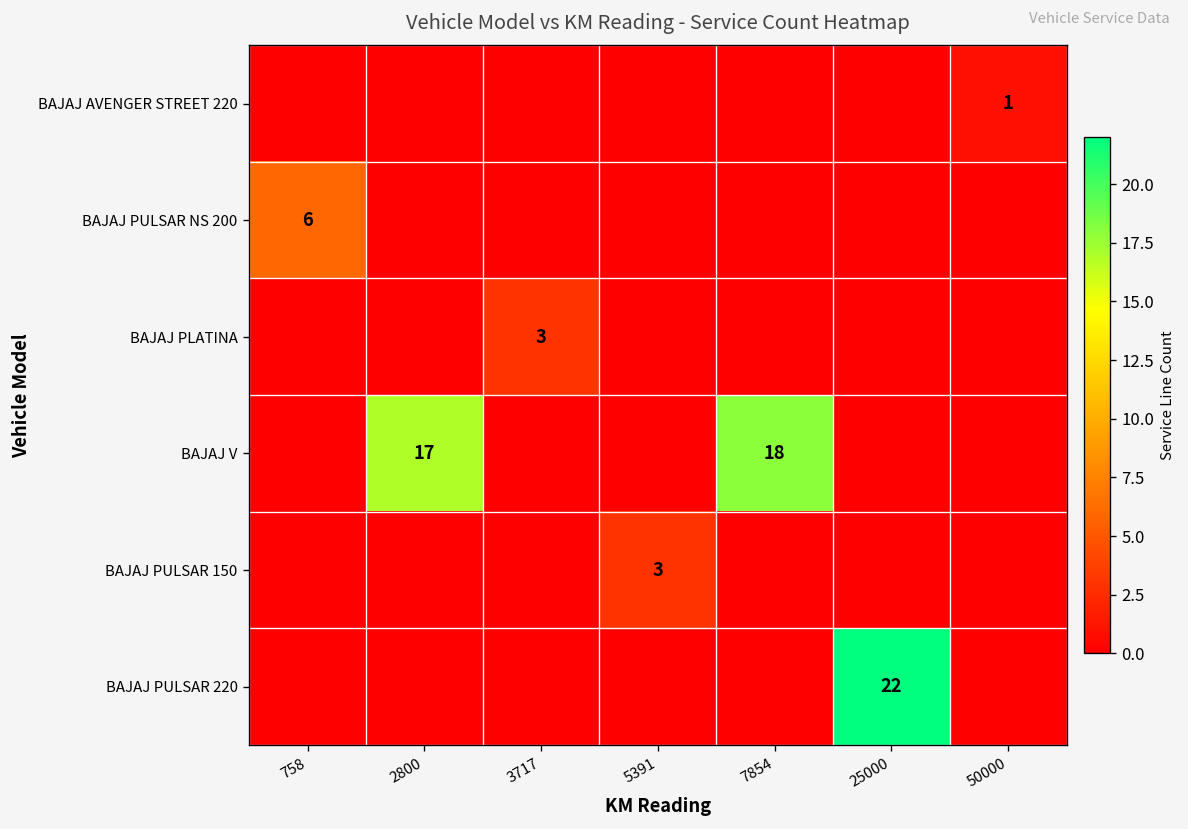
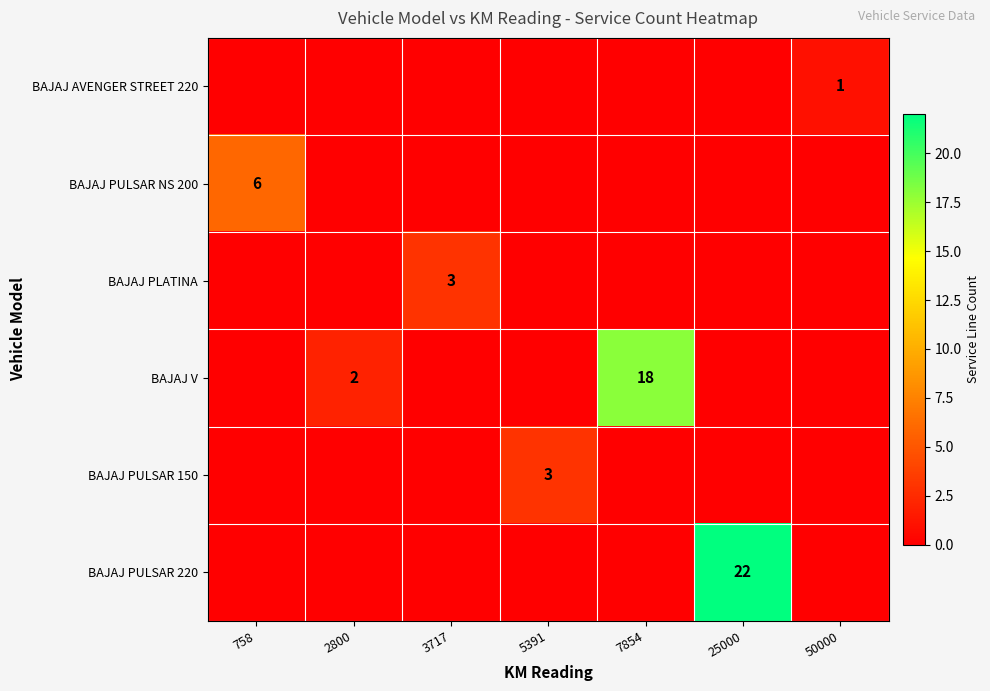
  {
    "BAJAJ AVENGER STREET 220": {
      "50000": 1
    },
    "BAJAJ PULSAR NS 200": {
      "758": 6
    },
    "BAJAJ PLATINA": {
      "3717": 3
    },
    "BAJAJ V": {
-     "2800": 17,
+     "2800": 2,
      "7854": 18
    },
    "BAJAJ PULSAR 150": {
      "5391": 3
    },
    "BAJAJ PULSAR 220": {
      "25000": 22
    }
  }
